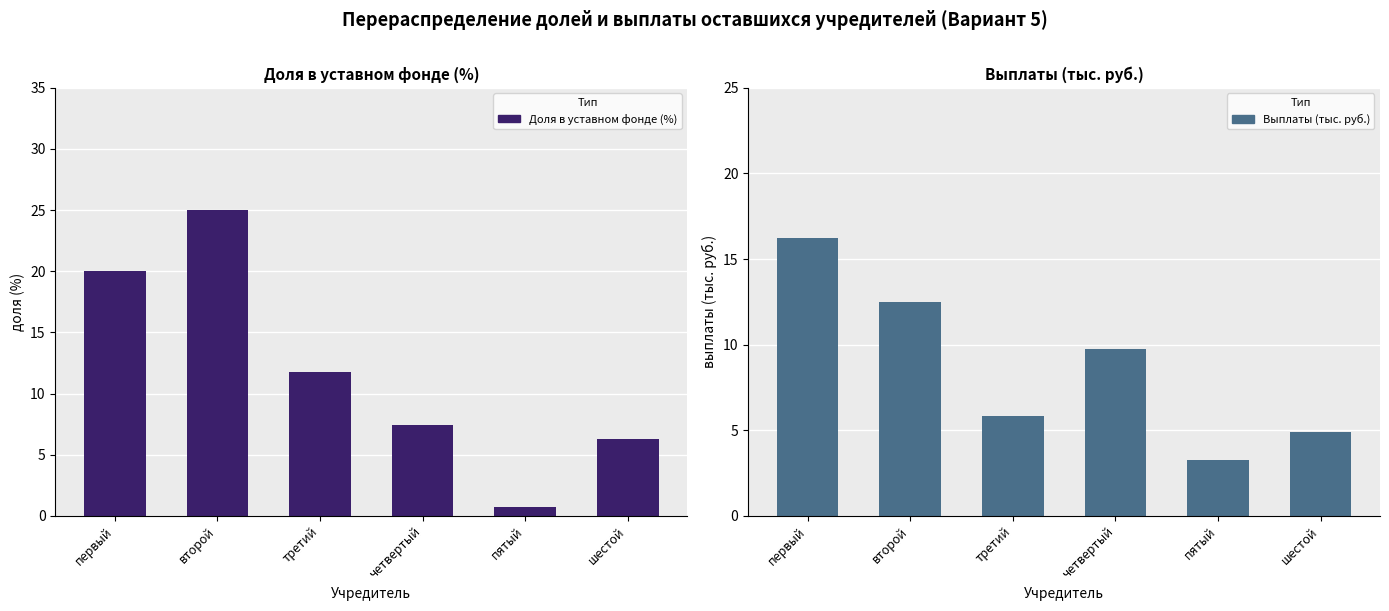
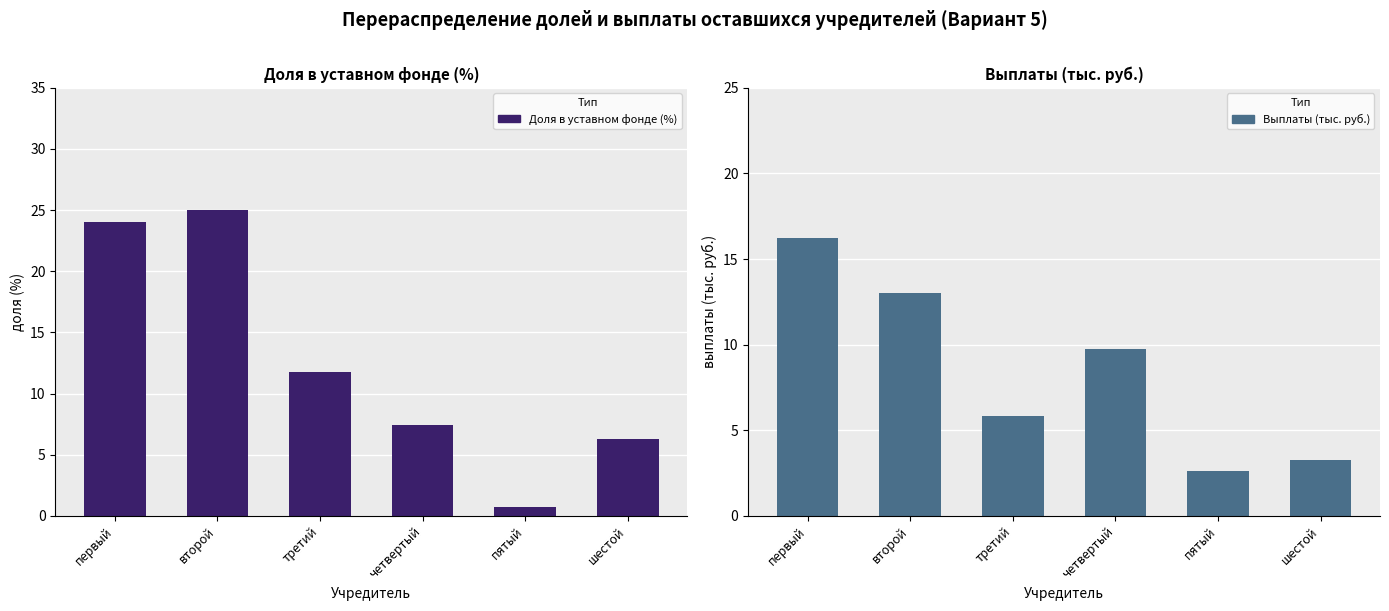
  {
    "Доля в уставном фонде (%)": {
-     "первый": 20,
+     "первый": 24,
      "второй": 25,
      "третий": 12,
      "четвертый": 7.4,
      "пятый": 0.8,
      "шестой": 6.3
    },
    "Выплаты (тыс. руб.)": {
      "первый": 16.3,
-     "второй": 12.5,
+     "второй": 13.0,
      "третий": 5.8,
      "четвертый": 9.8,
-     "пятый": 3.3,
-     "шестой": 4.9
+     "пятый": 2.6,
+     "шестой": 3.3
    }
  }
